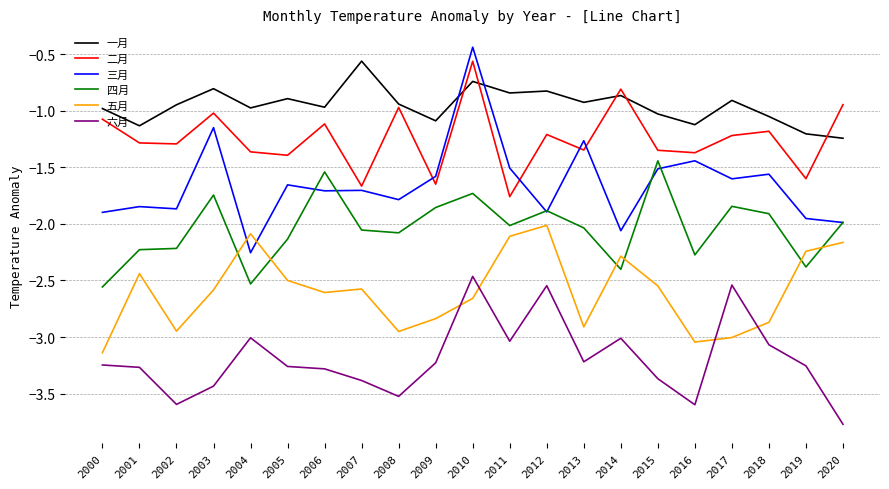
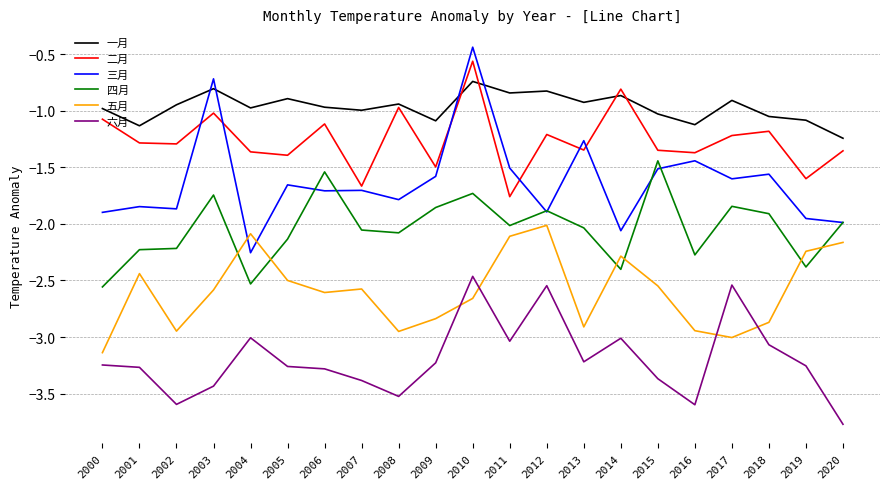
  {
    "一月": {
      "2000": -0.98,
      "2001": -1.13,
      "2002": -0.95,
      "2003": -0.81,
      "2004": -0.98,
      "2005": -0.89,
      "2006": -0.97,
-     "2007": -0.56,
+     "2007": -1.00,
      "2008": -0.94,
      "2009": -1.09,
      "2010": -0.74,
      "2011": -0.84,
      "2012": -0.83,
      "2013": -0.93,
      "2014": -0.87,
      "2015": -1.03,
      "2016": -1.12,
      "2017": -0.91,
      "2018": -1.05,
-     "2019": -1.20,
+     "2019": -1.08,
      "2020": -1.24
    },
    "二月": {
      "2000": -1.07,
      "2001": -1.28,
      "2002": -1.29,
      "2003": -1.02,
      "2004": -1.36,
      "2005": -1.39,
      "2006": -1.12,
      "2007": -1.67,
      "2008": -0.97,
-     "2009": -1.65,
+     "2009": -1.50,
      "2010": -0.56,
      "2011": -1.76,
      "2012": -1.21,
      "2013": -1.35,
      "2014": -0.81,
      "2015": -1.35,
      "2016": -1.37,
      "2017": -1.22,
      "2018": -1.18,
      "2019": -1.60,
-     "2020": -0.95
+     "2020": -1.35
    },
    "三月": {
      "2000": -1.90,
      "2001": -1.85,
      "2002": -1.87,
-     "2003": -1.15,
+     "2003": -0.72,
      "2004": -2.25,
      "2005": -1.66,
      "2006": -1.71,
      "2007": -1.70,
      "2008": -1.79,
      "2009": -1.58,
      "2010": -0.44,
      "2011": -1.51,
      "2013": -1.26,
      "2014": -2.06,
      "2015": -1.51,
      "2016": -1.44,
      "2017": -1.60,
      "2018": -1.56,
      "2019": -1.95
    },
    "四月": {
      "2000": -2.56,
      "2001": -2.23,
      "2002": -2.22,
      "2003": -1.75,
      "2004": -2.53,
      "2005": -2.13,
      "2006": -1.54,
      "2007": -2.05,
      "2008": -2.08,
      "2009": -1.86,
      "2010": -1.73,
      "2011": -2.01,
      "2013": -2.04,
      "2014": -2.40,
      "2015": -1.44,
      "2016": -2.27,
      "2017": -1.84,
      "2018": -1.91,
      "2019": -2.38
    },
    "五月": {
      "2000": -3.14,
      "2001": -2.44,
      "2002": -2.95,
      "2003": -2.58,
      "2004": -2.09,
      "2005": -2.50,
      "2006": -2.61,
      "2007": -2.58,
      "2008": -2.95,
      "2009": -2.84,
      "2010": -2.66,
      "2011": -2.11,
      "2012": -2.01,
      "2013": -2.91,
      "2014": -2.28,
      "2015": -2.55,
-     "2016": -3.04,
+     "2016": -2.94,
      "2017": -3.00,
      "2018": -2.87,
      "2019": -2.24,
      "2020": -2.16
    },
    "六月": {
      "2000": -3.25,
      "2001": -3.27,
      "2002": -3.60,
      "2003": -3.43,
      "2004": -3.01,
      "2005": -3.26,
      "2006": -3.28,
      "2007": -3.38,
      "2008": -3.52,
      "2009": -3.23,
      "2010": -2.46,
      "2011": -3.04,
      "2012": -2.55,
      "2013": -3.22,
      "2014": -3.01,
      "2015": -3.37,
      "2016": -3.60,
      "2017": -2.54,
      "2018": -3.07,
      "2019": -3.25,
      "2020": -3.77
    }
  }
